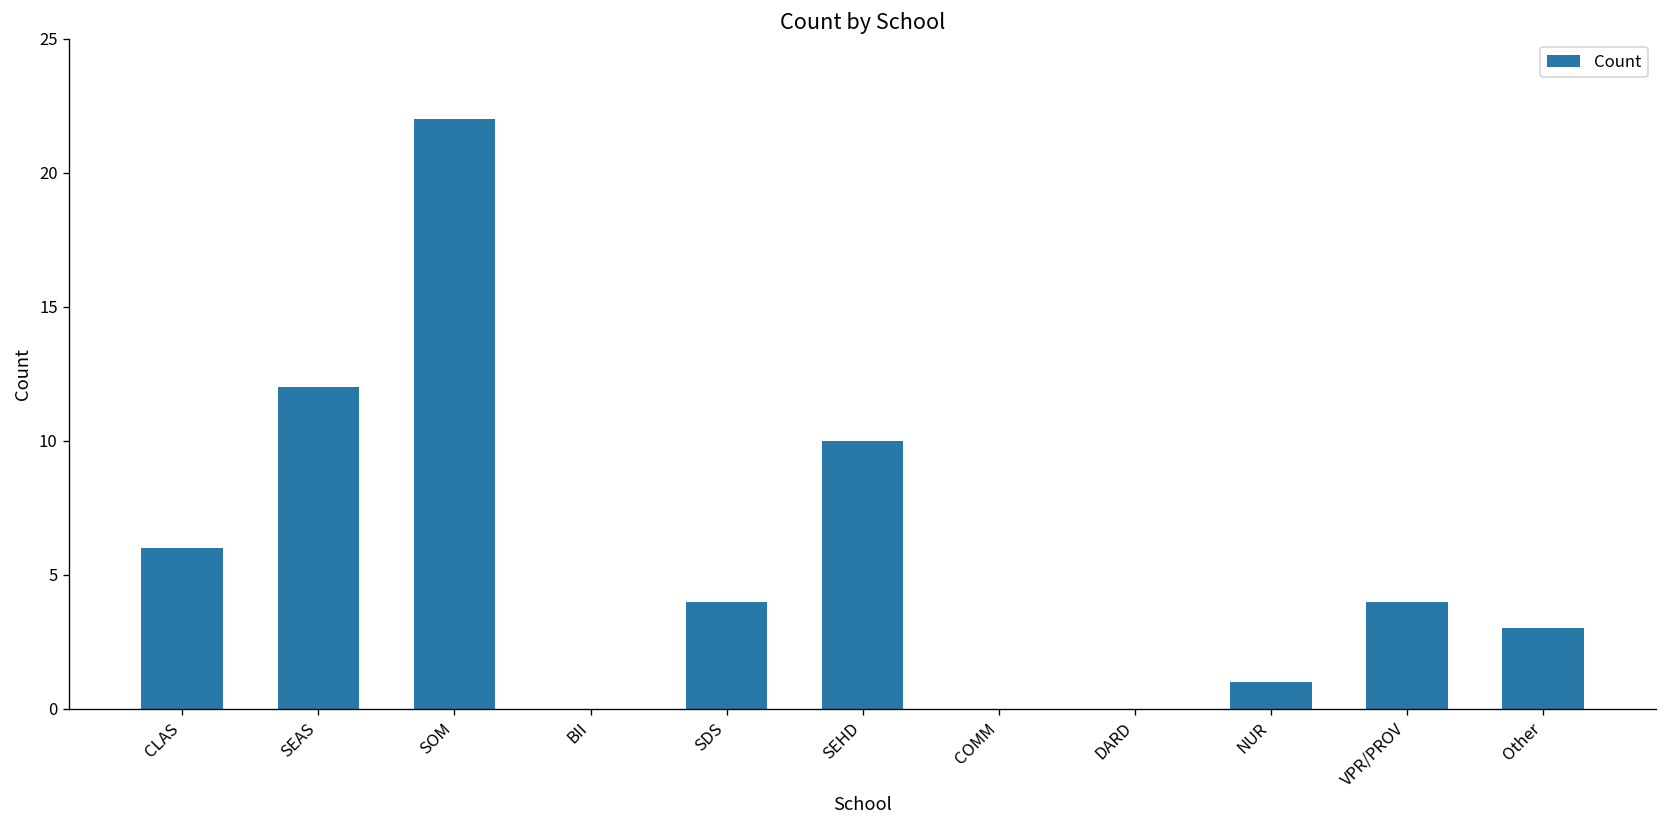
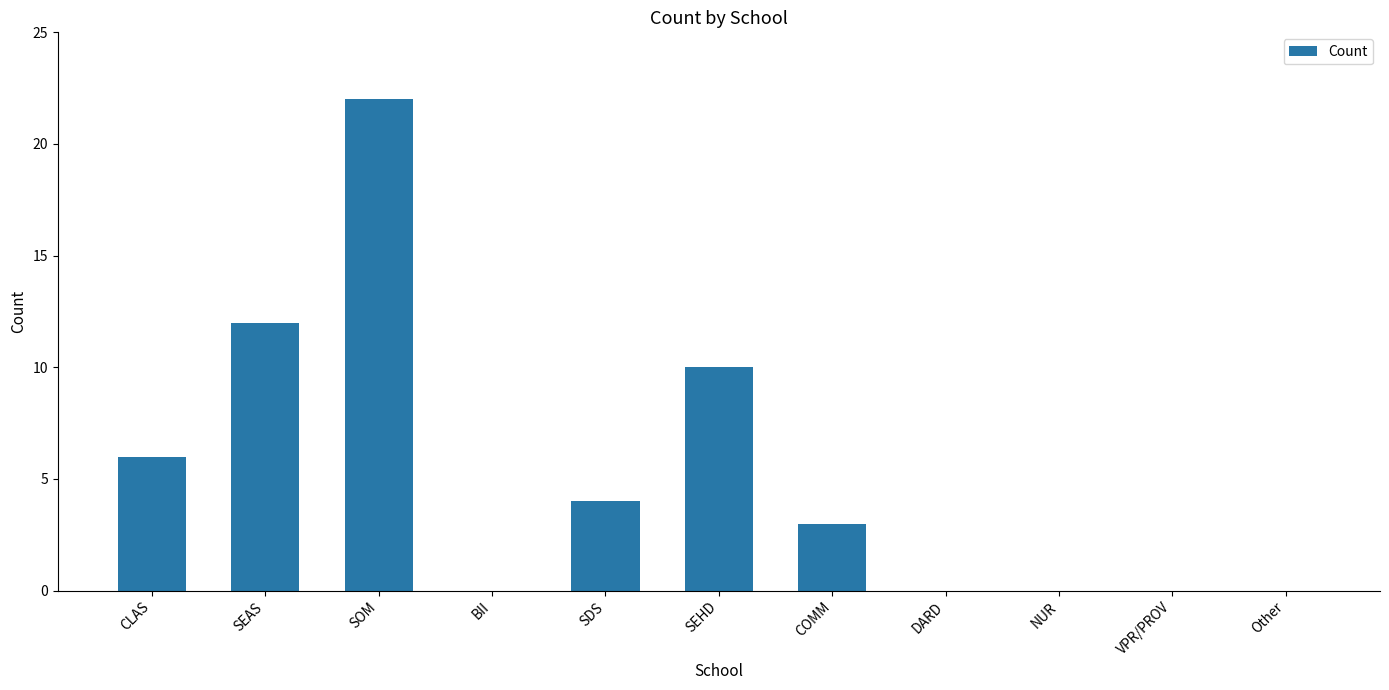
  {
    "CLAS": 6,
    "SEAS": 12,
    "SOM": 22,
    "BII": 0,
    "SDS": 4,
    "SEHD": 10,
-   "COMM": 0,
+   "COMM": 3,
    "DARD": 0,
-   "NUR": 1,
-   "VPR/PROV": 4,
-   "Other": 3
+   "NUR": 0,
+   "VPR/PROV": 0,
+   "Other": 0
  }
